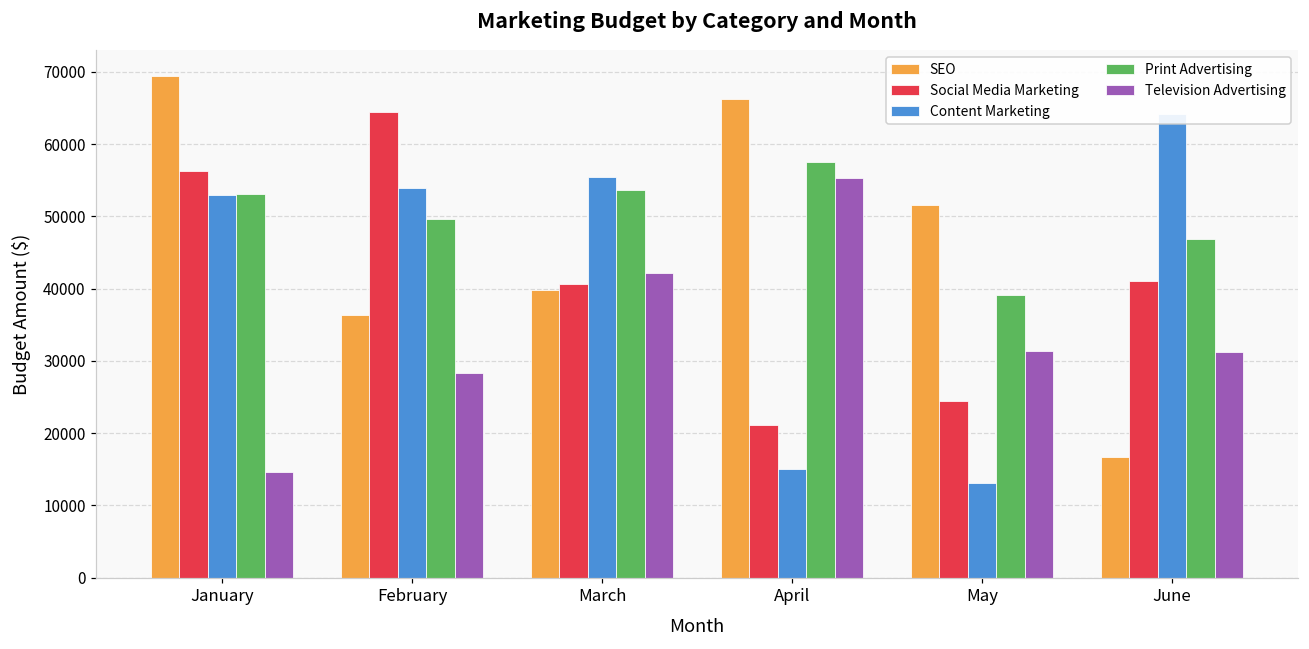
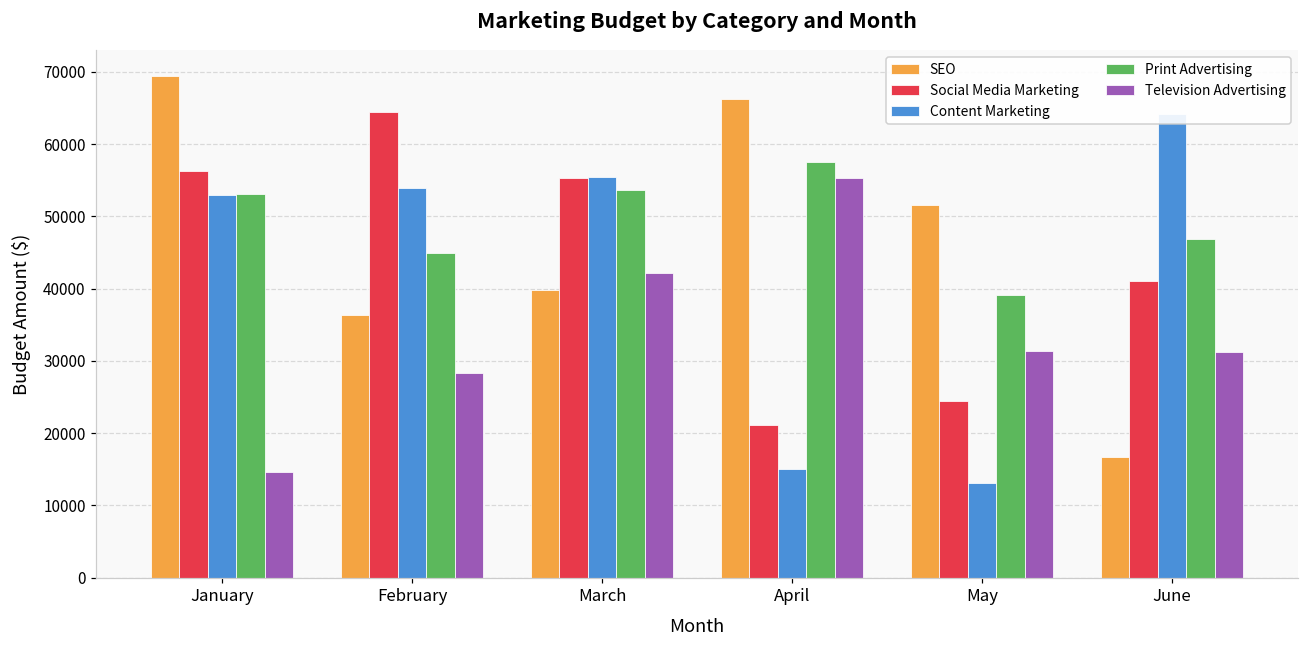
  {
    "SEO": {
      "January": 70000,
      "February": 36000,
      "March": 40000,
      "April": 66000,
      "May": 52000,
      "June": 17000
    },
    "Social Media Marketing": {
      "January": 56000,
      "February": 64000,
-     "March": 41000,
+     "March": 55000,
      "April": 21000,
      "May": 25000,
      "June": 41000
    },
    "Content Marketing": {
      "January": 53000,
      "February": 54000,
      "March": 56000,
      "April": 15000,
      "May": 13000
    },
    "Print Advertising": {
      "January": 53000,
-     "February": 50000,
+     "February": 45000,
      "March": 54000,
      "April": 58000,
      "May": 39000,
      "June": 47000
    },
    "Television Advertising": {
      "January": 15000,
      "February": 28000,
      "March": 42000,
      "April": 55000,
      "May": 31000,
      "June": 31000
    }
  }
